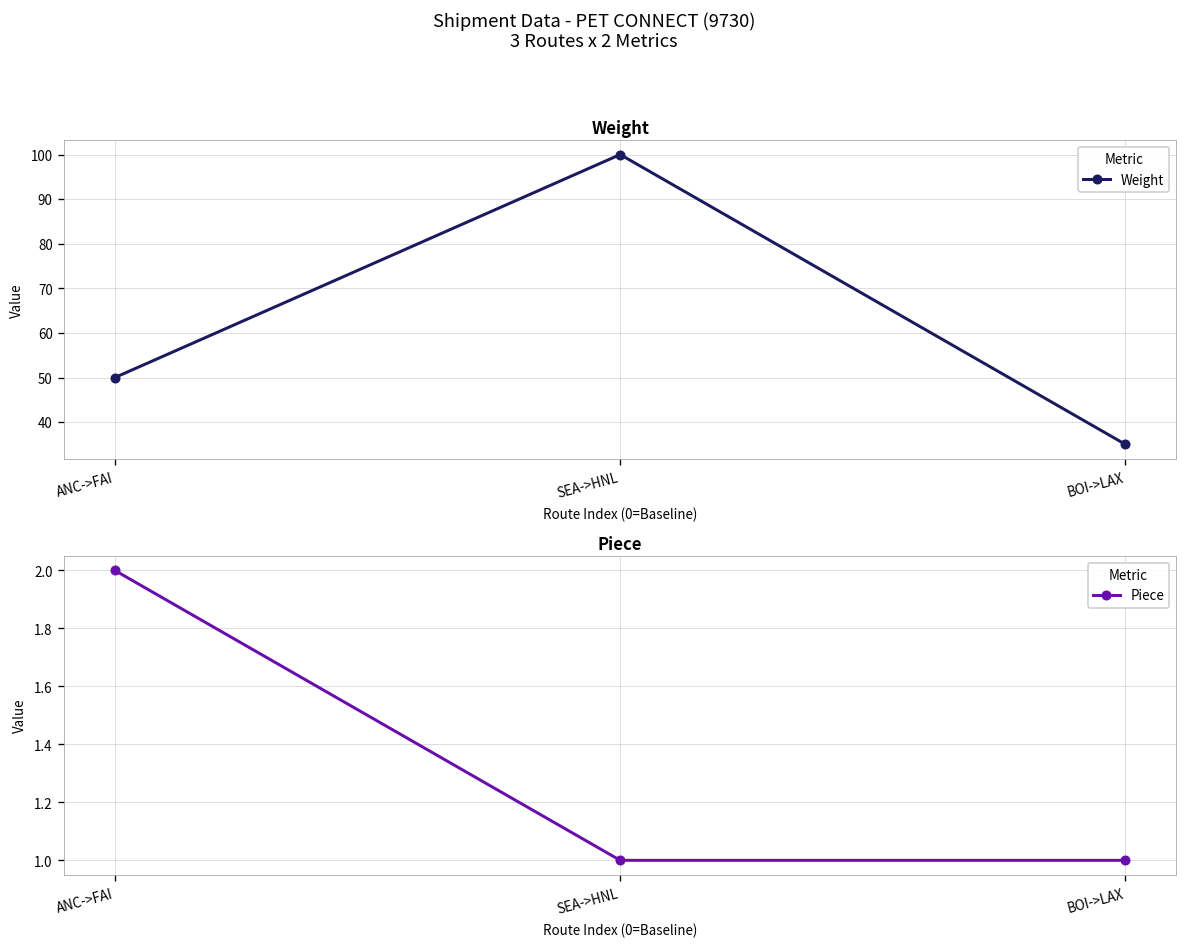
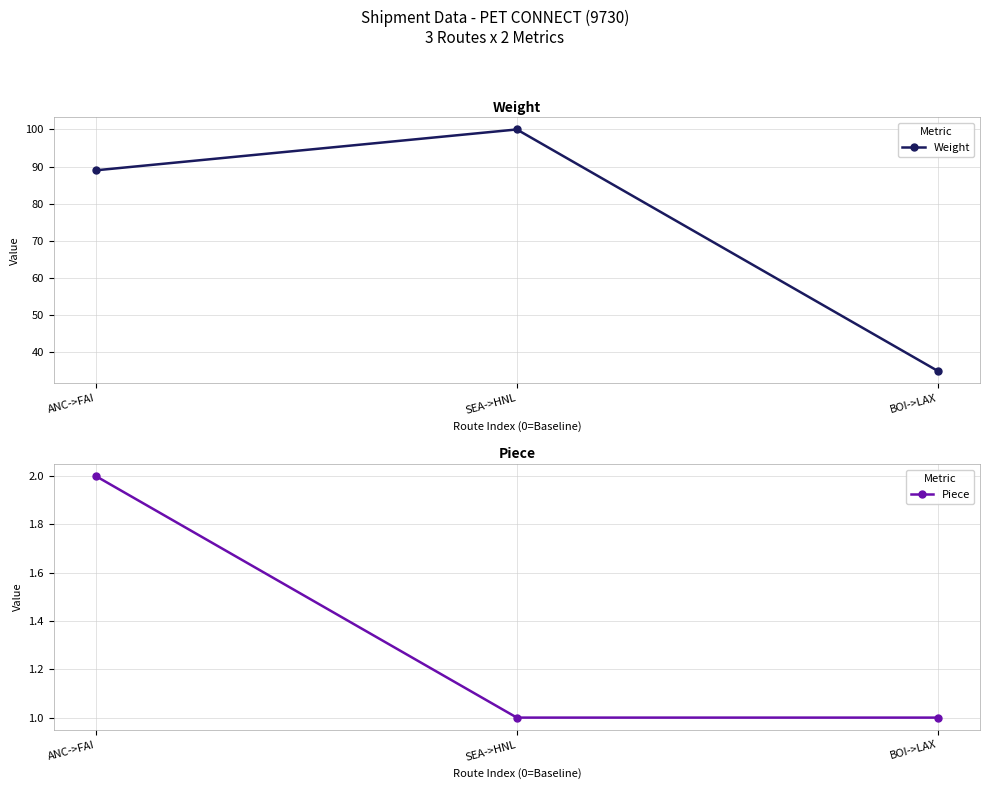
  {
    "Weight": {
-     "ANC->FAI": 50,
+     "ANC->FAI": 89,
      "SEA->HNL": 100,
      "BOI->LAX": 35
    },
    "Piece": {
      "ANC->FAI": 2.00,
      "SEA->HNL": 1.00,
      "BOI->LAX": 1.00
    }
  }
